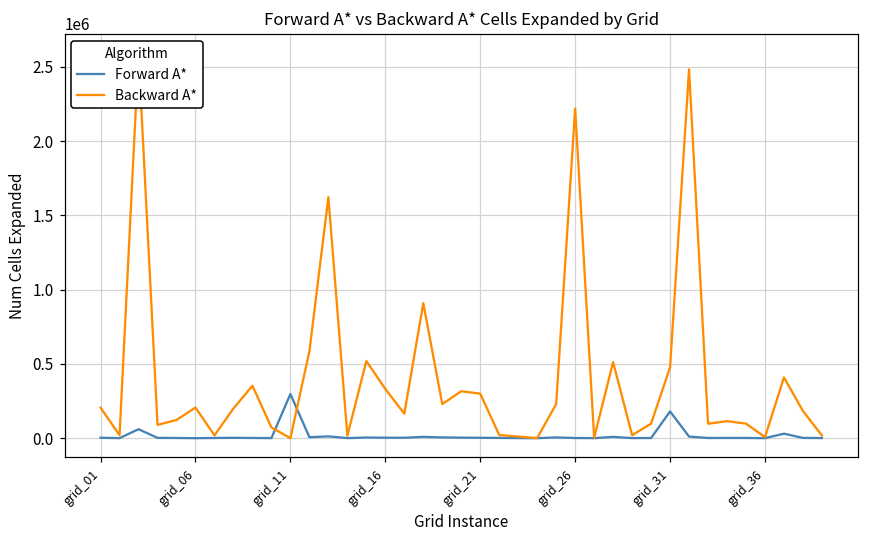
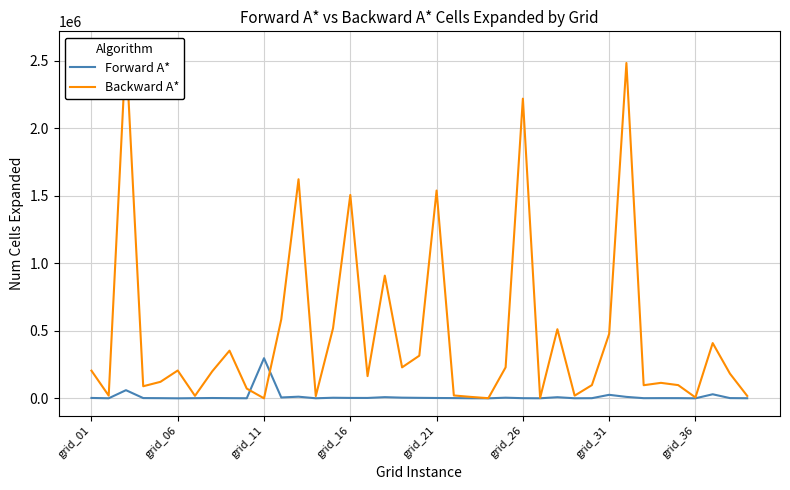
  {
    "Forward A*": {
      "grid_01": 0,
      "grid_06": 0,
      "grid_11": 300000,
      "grid_16": 0,
      "grid_21": 0,
      "grid_26": 0,
-     "grid_31": 180000
+     "grid_31": 30000
    },
    "Backward A*": {
      "grid_01": 210000,
      "grid_06": 210000,
      "grid_11": 0,
-     "grid_16": 330000,
-     "grid_21": 300000,
+     "grid_16": 1510000,
+     "grid_21": 1540000,
      "grid_26": 2220000,
      "grid_31": 480000
    }
  }
